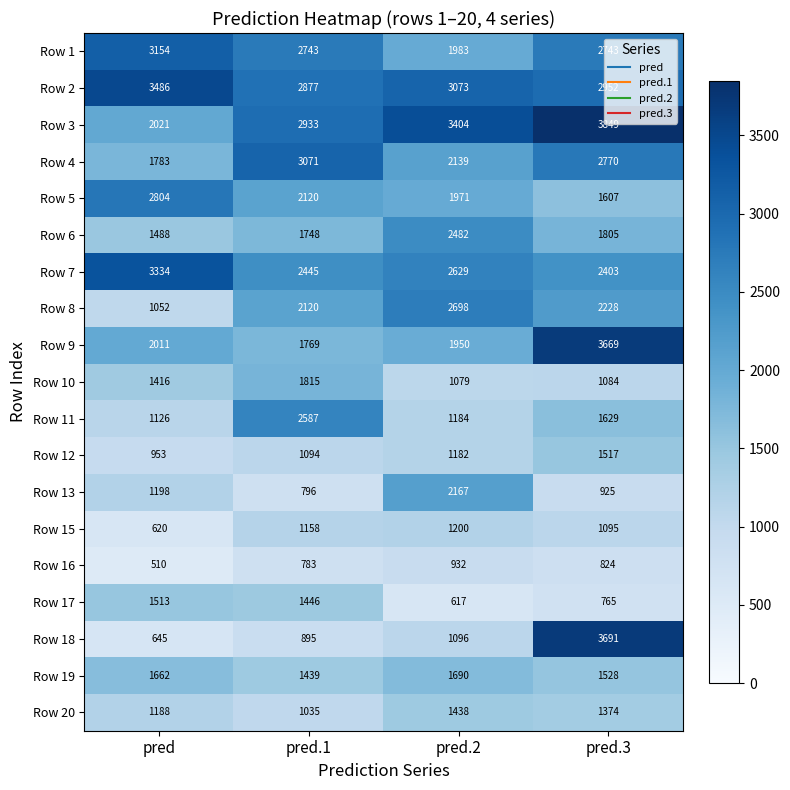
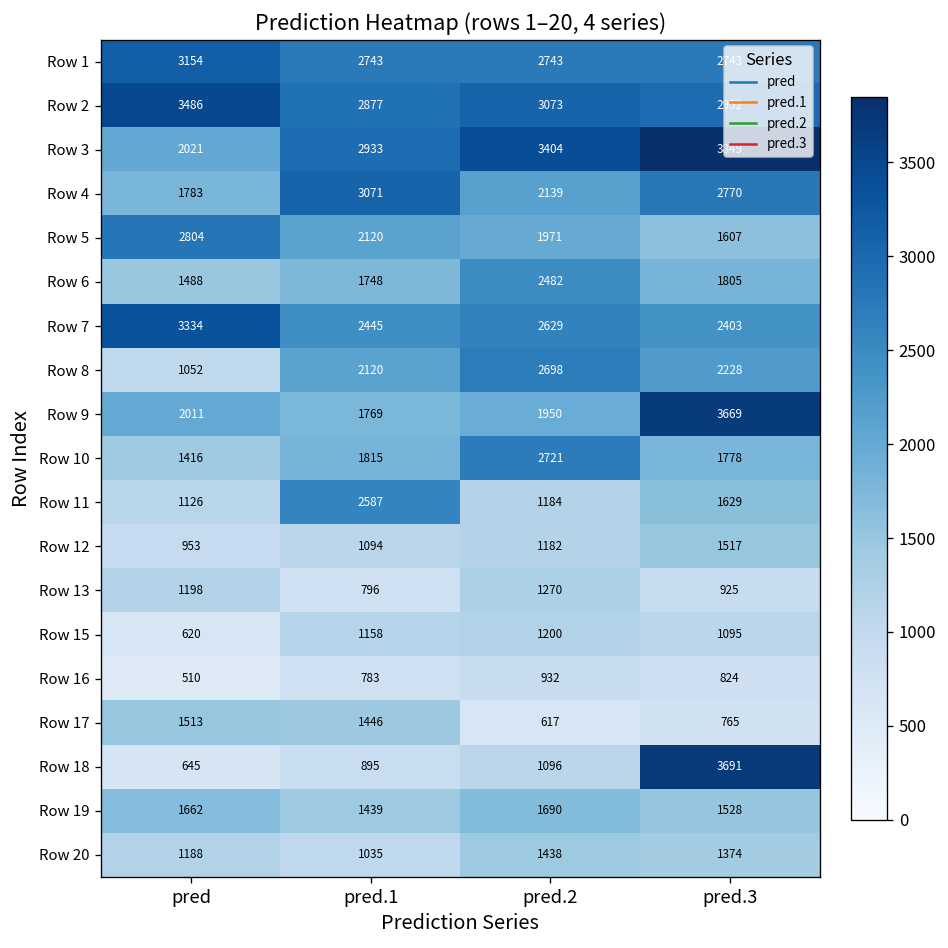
  {
    "Row 1": {
      "pred": 3154,
      "pred.1": 2743,
-     "pred.2": 1983
+     "pred.2": 2743
    },
    "Row 2": {
      "pred": 3486,
      "pred.1": 2877,
      "pred.2": 3073
    },
    "Row 3": {
      "pred": 2021,
      "pred.1": 2933,
      "pred.2": 3404
    },
    "Row 4": {
      "pred": 1783,
      "pred.1": 3071,
      "pred.2": 2139,
      "pred.3": 2770
    },
    "Row 5": {
      "pred": 2804,
      "pred.1": 2120,
      "pred.2": 1971,
      "pred.3": 1607
    },
    "Row 6": {
      "pred": 1488,
      "pred.1": 1748,
      "pred.2": 2482,
      "pred.3": 1805
    },
    "Row 7": {
      "pred": 3334,
      "pred.1": 2445,
      "pred.2": 2629,
      "pred.3": 2403
    },
    "Row 8": {
      "pred": 1052,
      "pred.1": 2120,
      "pred.2": 2698,
      "pred.3": 2228
    },
    "Row 9": {
      "pred": 2011,
      "pred.1": 1769,
      "pred.2": 1950,
      "pred.3": 3669
    },
    "Row 10": {
      "pred": 1416,
      "pred.1": 1815,
-     "pred.2": 1079,
-     "pred.3": 1084
+     "pred.2": 2721,
+     "pred.3": 1778
    },
    "Row 11": {
      "pred": 1126,
      "pred.1": 2587,
      "pred.2": 1184,
      "pred.3": 1629
    },
    "Row 12": {
      "pred": 953,
      "pred.1": 1094,
      "pred.2": 1182,
      "pred.3": 1517
    },
    "Row 13": {
      "pred": 1198,
      "pred.1": 796,
-     "pred.2": 2167,
+     "pred.2": 1270,
      "pred.3": 925
    },
    "Row 15": {
      "pred": 620,
      "pred.1": 1158,
      "pred.2": 1200,
      "pred.3": 1095
    },
    "Row 16": {
      "pred": 510,
      "pred.1": 783,
      "pred.2": 932,
      "pred.3": 824
    },
    "Row 17": {
      "pred": 1513,
      "pred.1": 1446,
      "pred.2": 617,
      "pred.3": 765
    },
    "Row 18": {
      "pred": 645,
      "pred.1": 895,
      "pred.2": 1096,
      "pred.3": 3691
    },
    "Row 19": {
      "pred": 1662,
      "pred.1": 1439,
      "pred.2": 1690,
      "pred.3": 1528
    },
    "Row 20": {
      "pred": 1188,
      "pred.1": 1035,
      "pred.2": 1438,
      "pred.3": 1374
    }
  }
